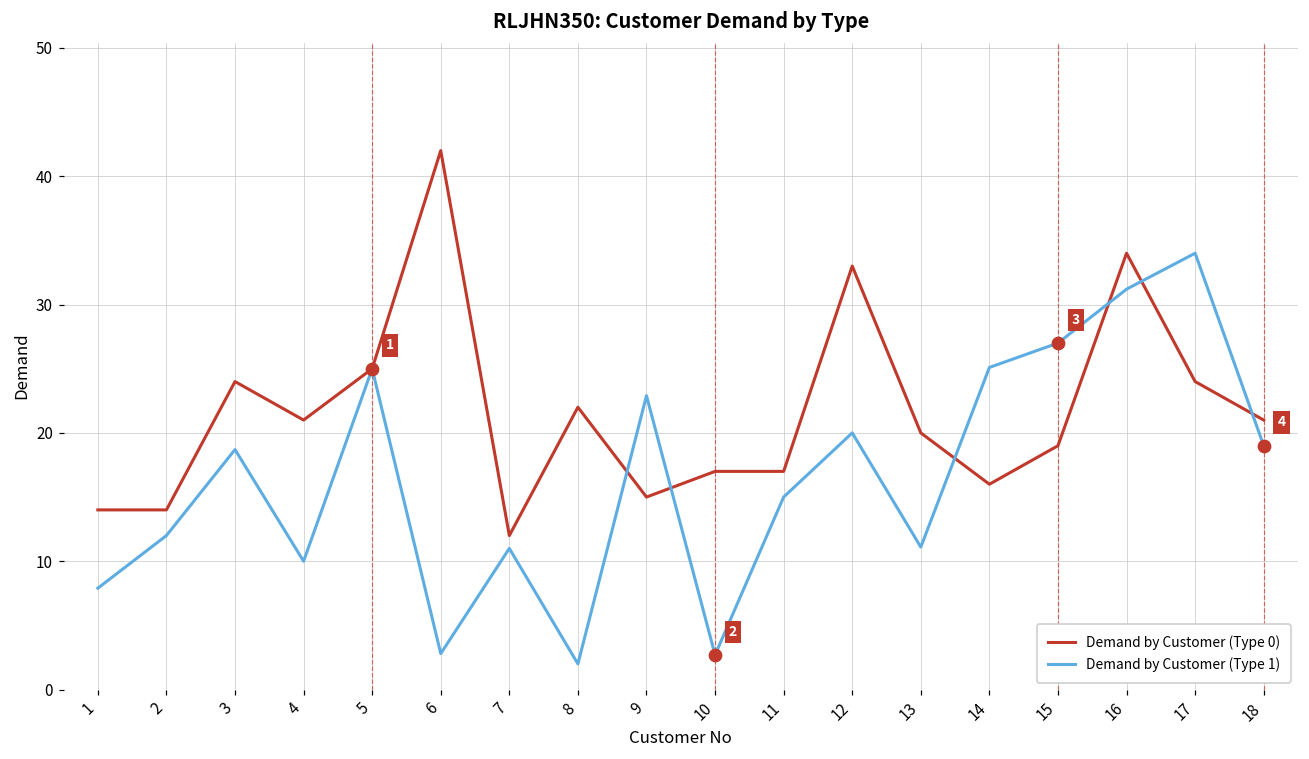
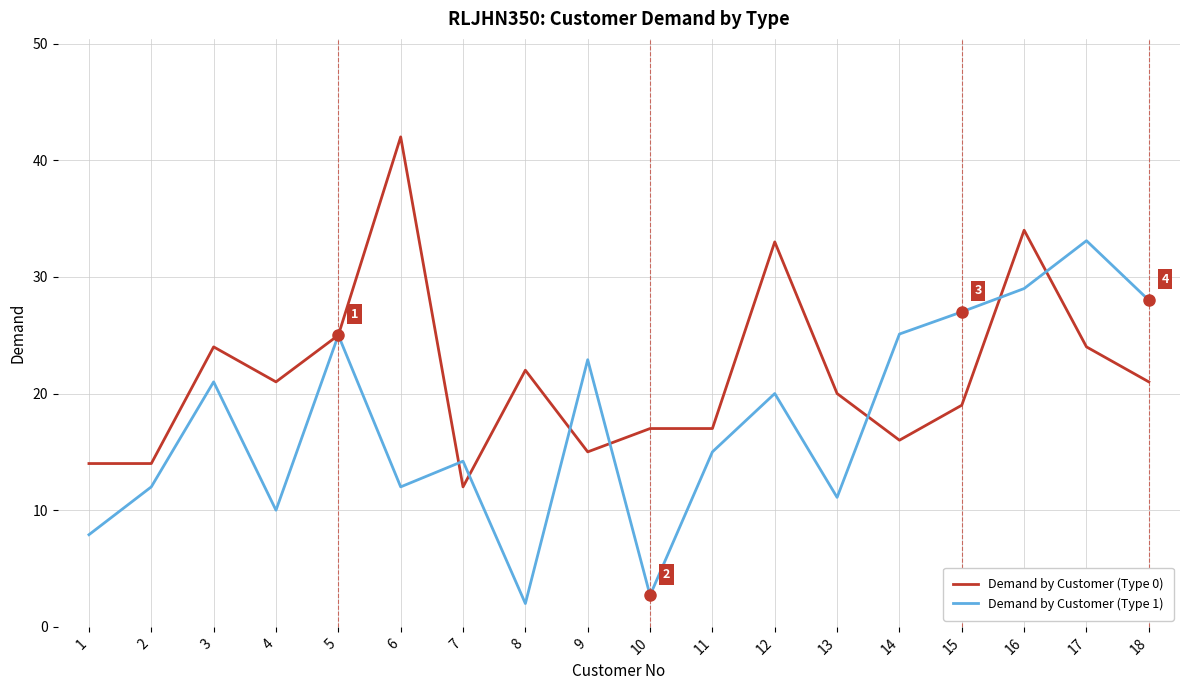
  {
    "Demand by Customer (Type 1)": {
      "1": 7.9,
      "2": 12.0,
-     "3": 18.7,
+     "3": 21.0,
      "4": 10.0,
-     "6": 2.8,
-     "7": 11.0,
+     "6": 12.0,
+     "7": 14.2,
      "8": 2.0,
      "9": 22.9,
      "11": 15.0,
      "12": 20.0,
      "13": 11.1,
      "14": 25.1,
-     "16": 31.2,
-     "17": 34.0,
-     "18": 19
+     "16": 29.0,
+     "17": 33.1,
+     "18": 28
    }
  }
